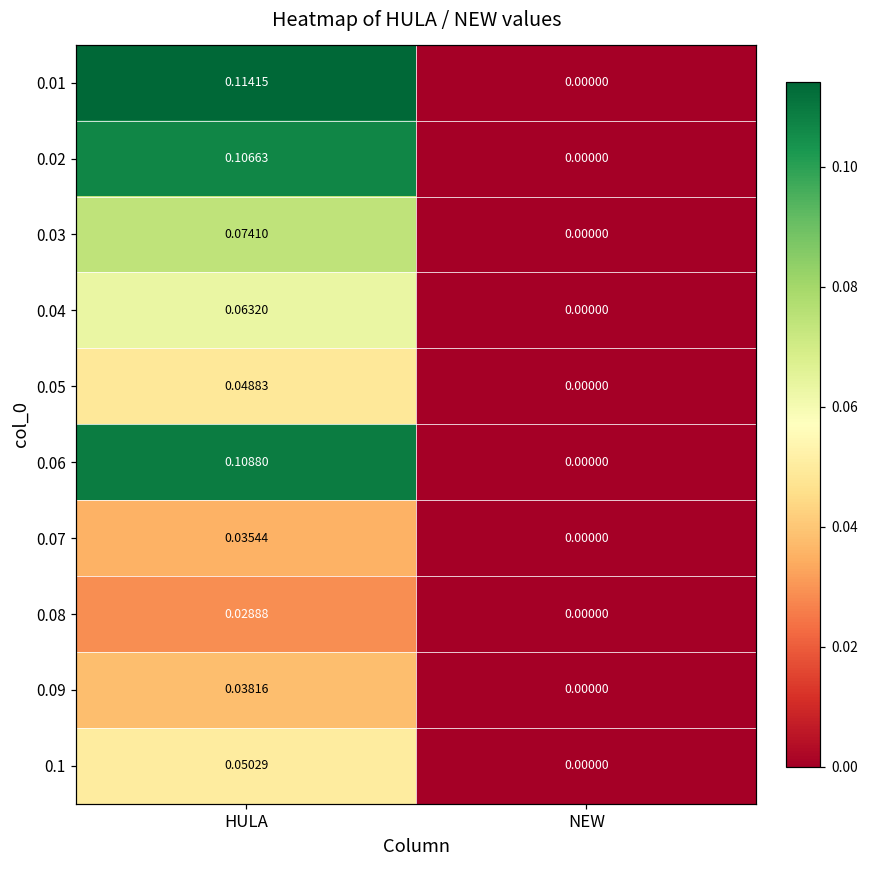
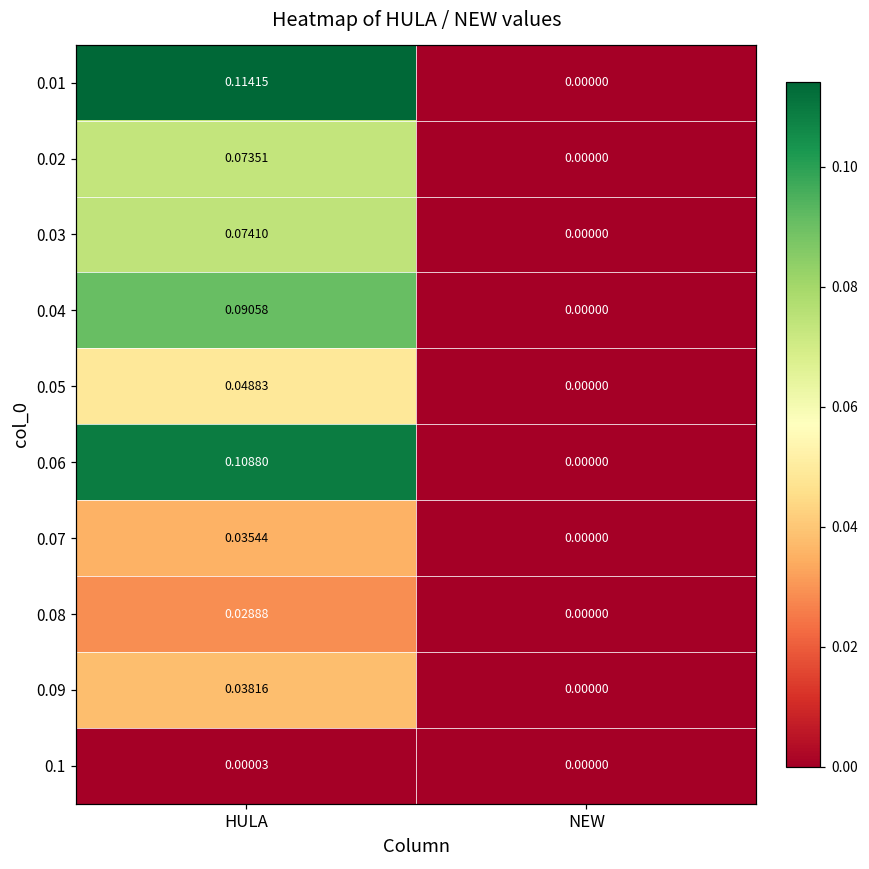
  {
    "0.01": {
      "HULA": 0.11415,
      "NEW": 0.00000
    },
    "0.02": {
-     "HULA": 0.10663,
+     "HULA": 0.07351,
      "NEW": 0.00000
    },
    "0.03": {
      "HULA": 0.07410,
      "NEW": 0.00000
    },
    "0.04": {
-     "HULA": 0.06320,
+     "HULA": 0.09058,
      "NEW": 0.00000
    },
    "0.05": {
      "HULA": 0.04883,
      "NEW": 0.00000
    },
    "0.06": {
      "HULA": 0.10880,
      "NEW": 0.00000
    },
    "0.07": {
      "HULA": 0.03544,
      "NEW": 0.00000
    },
    "0.08": {
      "HULA": 0.02888,
      "NEW": 0.00000
    },
    "0.09": {
      "HULA": 0.03816,
      "NEW": 0.00000
    },
    "0.1": {
-     "HULA": 0.05029,
+     "HULA": 0.00003,
      "NEW": 0.00000
    }
  }
